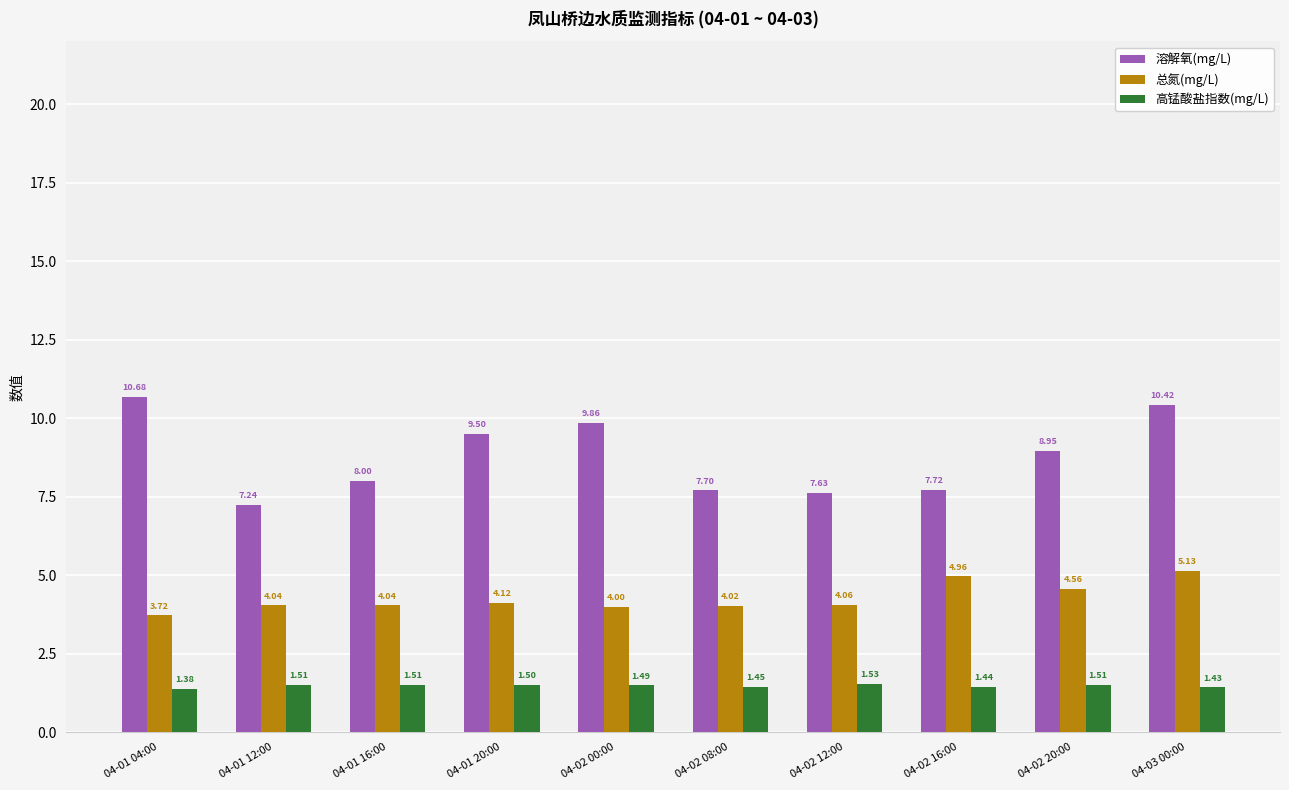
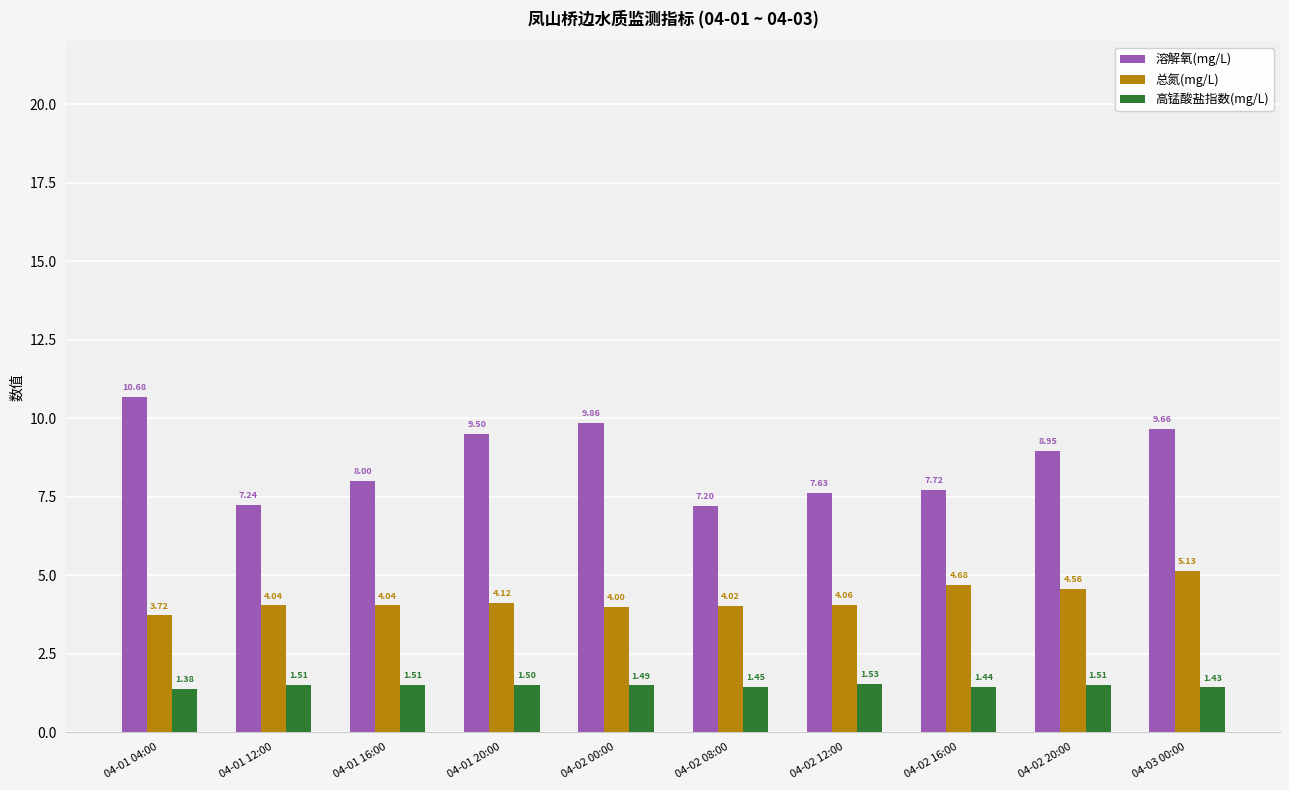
  {
    "溶解氧(mg/L)": {
      "04-01 04:00": 10.68,
      "04-01 12:00": 7.24,
      "04-01 16:00": 8.00,
      "04-01 20:00": 9.50,
      "04-02 00:00": 9.86,
-     "04-02 08:00": 7.70,
+     "04-02 08:00": 7.20,
      "04-02 12:00": 7.63,
      "04-02 16:00": 7.72,
      "04-02 20:00": 8.95,
-     "04-03 00:00": 10.42
+     "04-03 00:00": 9.66
    },
    "总氮(mg/L)": {
      "04-01 04:00": 3.72,
      "04-01 12:00": 4.04,
      "04-01 16:00": 4.04,
      "04-01 20:00": 4.12,
      "04-02 00:00": 4.00,
      "04-02 08:00": 4.02,
      "04-02 12:00": 4.06,
-     "04-02 16:00": 4.96,
+     "04-02 16:00": 4.68,
      "04-02 20:00": 4.56,
      "04-03 00:00": 5.13
    },
    "高锰酸盐指数(mg/L)": {
      "04-01 04:00": 1.38,
      "04-01 12:00": 1.51,
      "04-01 16:00": 1.51,
      "04-01 20:00": 1.50,
      "04-02 00:00": 1.49,
      "04-02 08:00": 1.45,
      "04-02 12:00": 1.53,
      "04-02 16:00": 1.44,
      "04-02 20:00": 1.51,
      "04-03 00:00": 1.43
    }
  }
